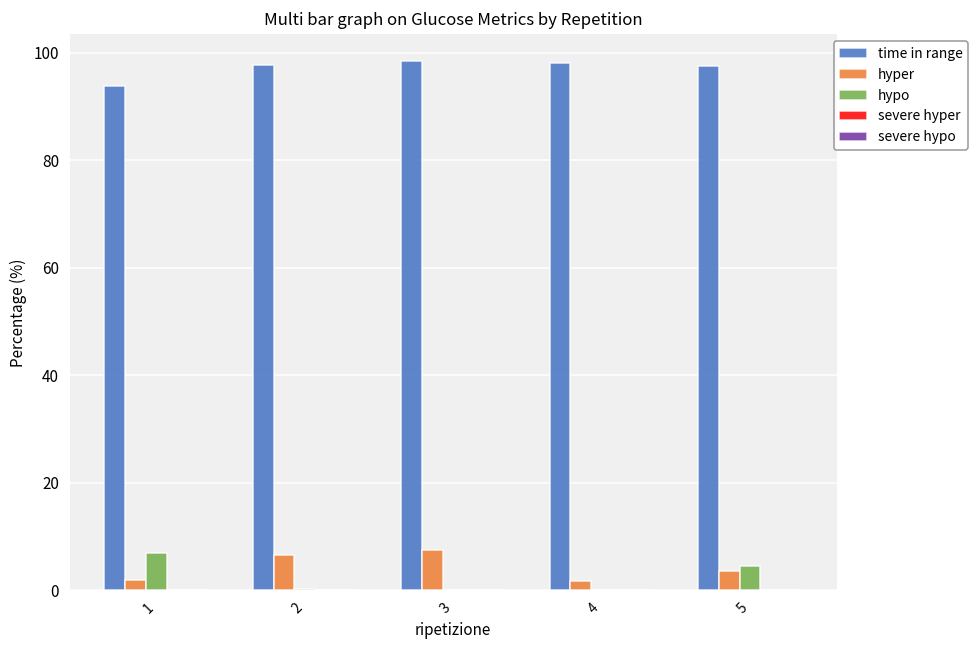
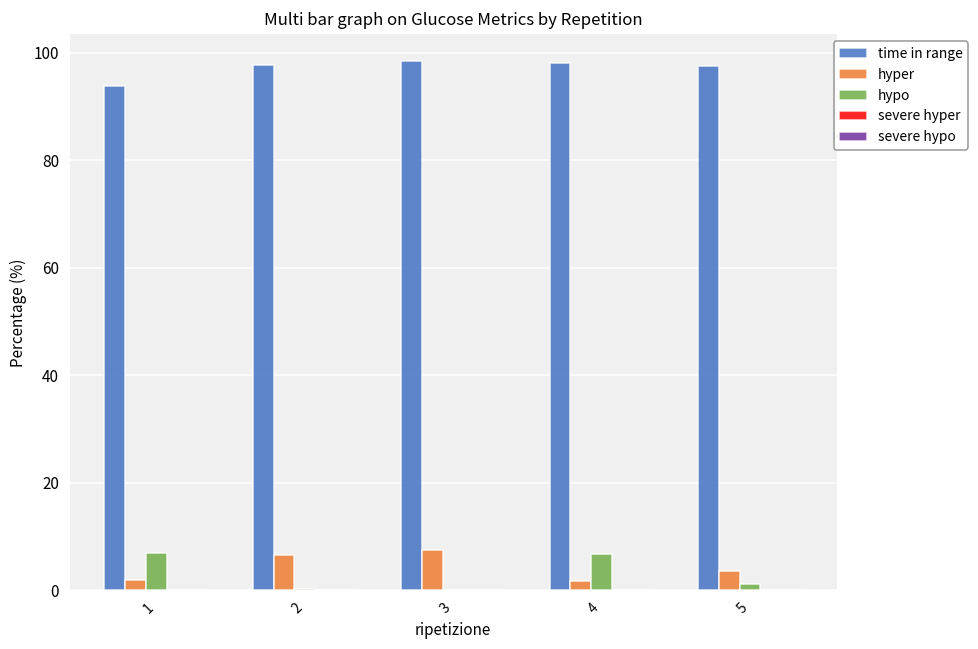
  {
    "time in range": {
      "1": 94,
      "2": 98,
      "3": 99,
      "4": 98,
      "5": 98
    },
    "hyper": {
      "1": 2,
      "2": 7,
      "3": 8,
      "4": 2,
      "5": 3
    },
    "hypo": {
      "1": 7,
      "3": 0,
-     "4": 0,
-     "5": 5
+     "4": 7,
+     "5": 1
    },
    "severe hyper": {
      "1": 0,
      "2": 0,
      "3": 0,
      "5": 0
    },
    "severe hypo": {
      "1": 0,
      "2": 0,
      "3": 0,
      "4": 0,
      "5": 0
    }
  }
